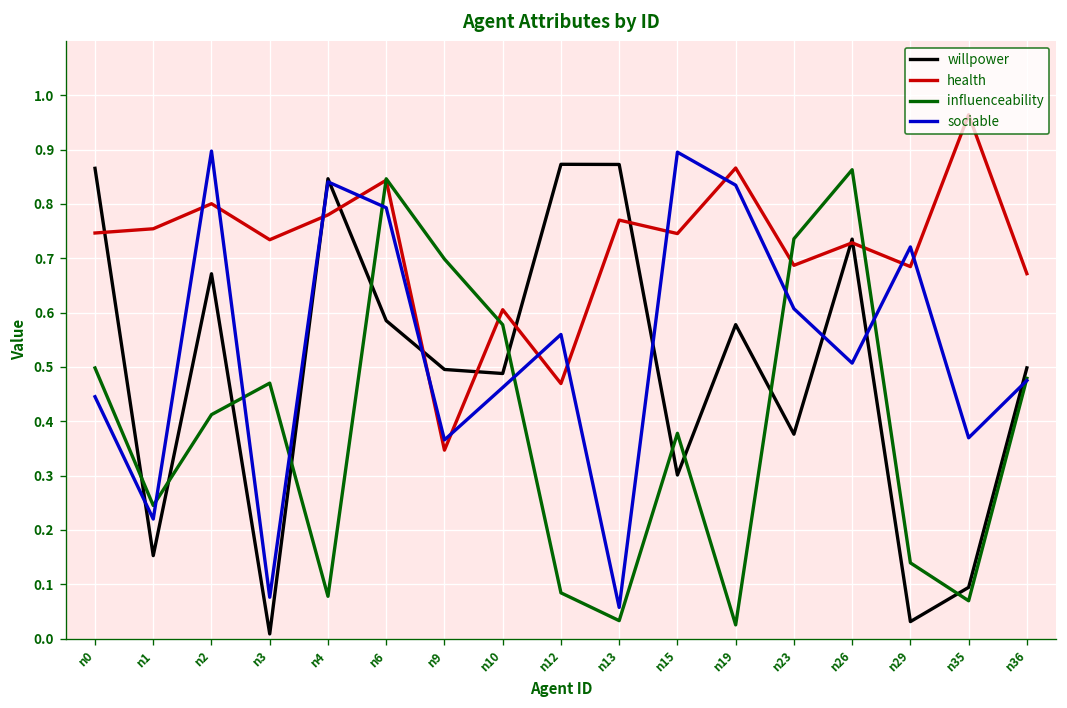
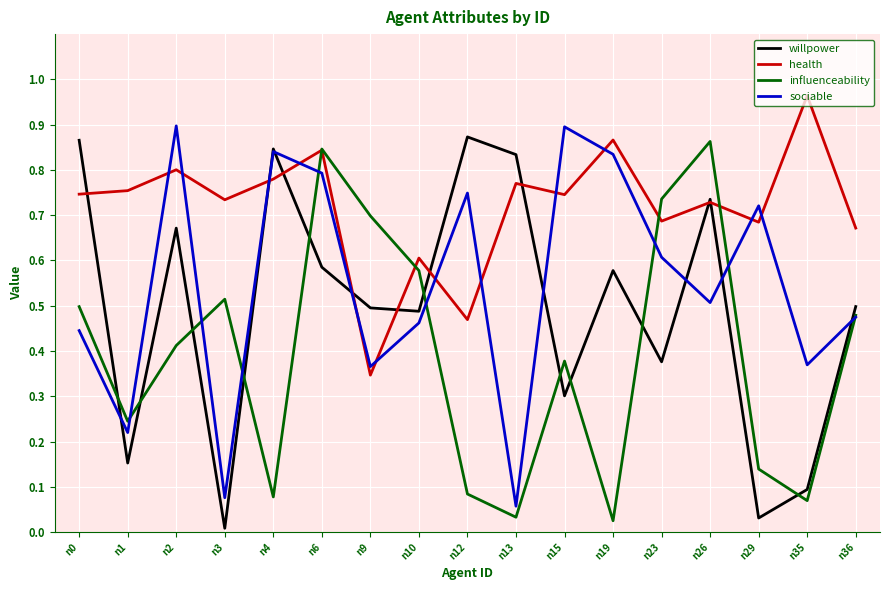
  {
    "willpower": {
      "n0": 0.87,
      "n1": 0.15,
      "n2": 0.67,
      "n3": 0.01,
      "n4": 0.85,
      "n6": 0.59,
      "n9": 0.50,
      "n10": 0.49,
      "n12": 0.87,
-     "n13": 0.87,
+     "n13": 0.83,
      "n15": 0.30,
      "n19": 0.58,
      "n23": 0.38,
      "n26": 0.74,
      "n29": 0.03,
      "n35": 0.09,
      "n36": 0.50
    },
    "health": {
      "n0": 0.75,
      "n1": 0.75,
      "n2": 0.80,
      "n3": 0.73,
      "n4": 0.78,
      "n9": 0.35,
      "n10": 0.61,
      "n12": 0.47,
      "n13": 0.77,
      "n15": 0.75,
      "n19": 0.87,
      "n23": 0.69,
      "n26": 0.73,
      "n29": 0.68,
      "n36": 0.67
    },
    "influenceability": {
      "n0": 0.50,
      "n1": 0.24,
      "n2": 0.41,
-     "n3": 0.47,
+     "n3": 0.51,
      "n4": 0.08,
      "n9": 0.70,
      "n10": 0.58,
      "n12": 0.08,
      "n13": 0.03,
      "n15": 0.38,
      "n19": 0.03,
      "n23": 0.74,
      "n26": 0.86,
      "n29": 0.14,
      "n35": 0.07
    },
    "sociable": {
      "n0": 0.45,
      "n1": 0.22,
      "n2": 0.90,
      "n3": 0.08,
      "n4": 0.84,
      "n6": 0.79,
      "n9": 0.37,
      "n10": 0.46,
-     "n12": 0.56,
+     "n12": 0.75,
      "n13": 0.06,
      "n15": 0.90,
      "n19": 0.83,
      "n23": 0.61,
      "n26": 0.51,
      "n29": 0.72,
      "n35": 0.37
    }
  }
